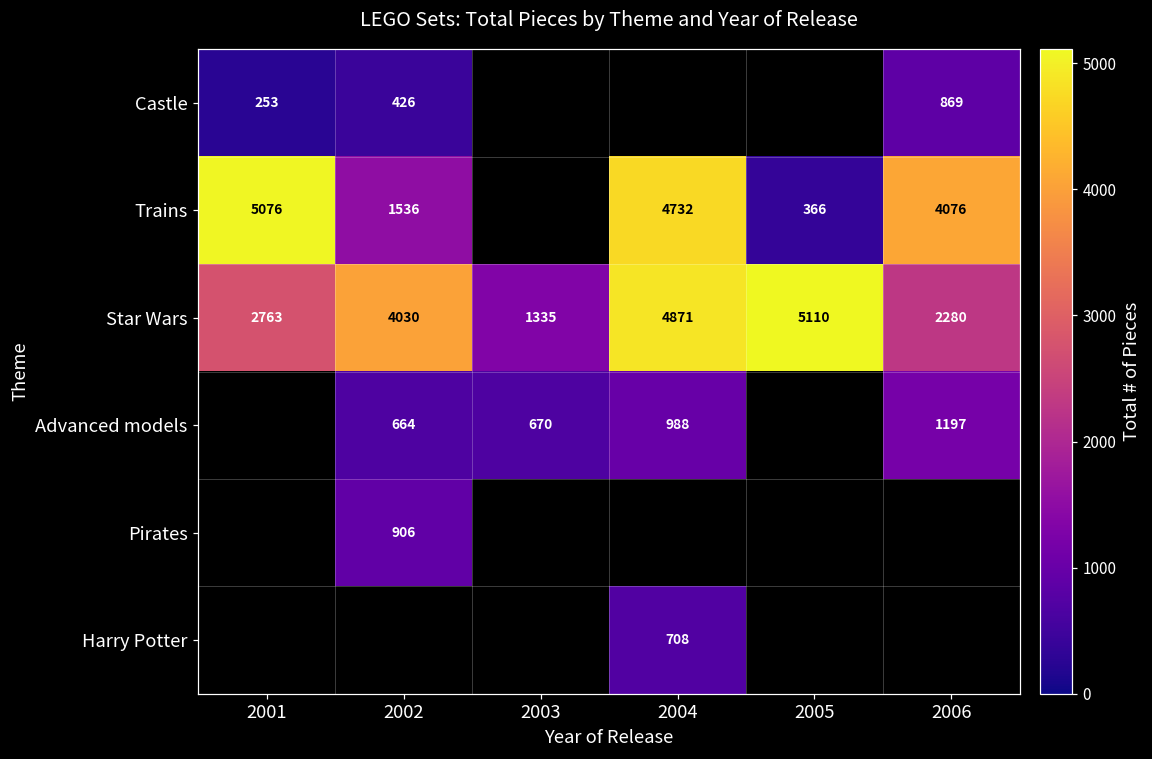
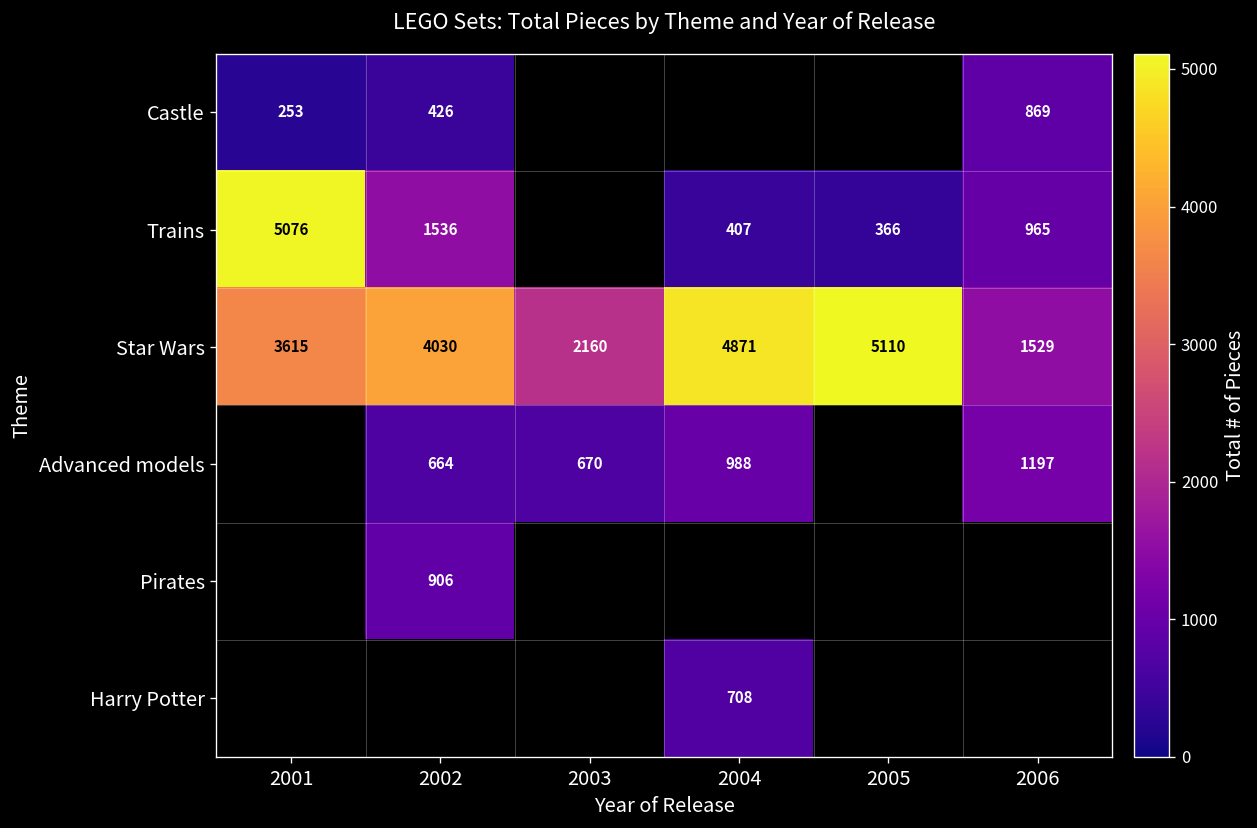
  {
    "Castle": {
      "2001": 253,
      "2002": 426,
      "2006": 869
    },
    "Trains": {
      "2001": 5076,
      "2002": 1536,
-     "2004": 4732,
+     "2004": 407,
      "2005": 366,
-     "2006": 4076
+     "2006": 965
    },
    "Star Wars": {
-     "2001": 2763,
+     "2001": 3615,
      "2002": 4030,
-     "2003": 1335,
+     "2003": 2160,
      "2004": 4871,
      "2005": 5110,
-     "2006": 2280
+     "2006": 1529
    },
    "Advanced models": {
      "2002": 664,
      "2003": 670,
      "2004": 988,
      "2006": 1197
    },
    "Pirates": {
      "2002": 906
    },
    "Harry Potter": {
      "2004": 708
    }
  }
